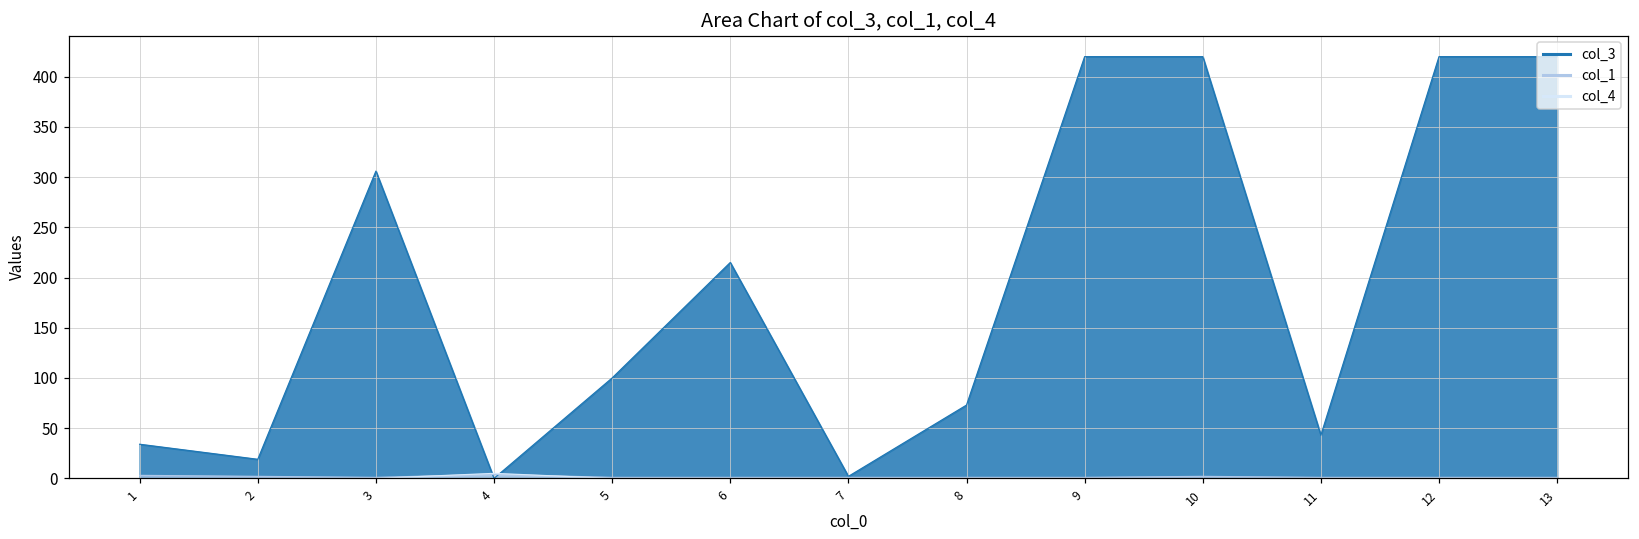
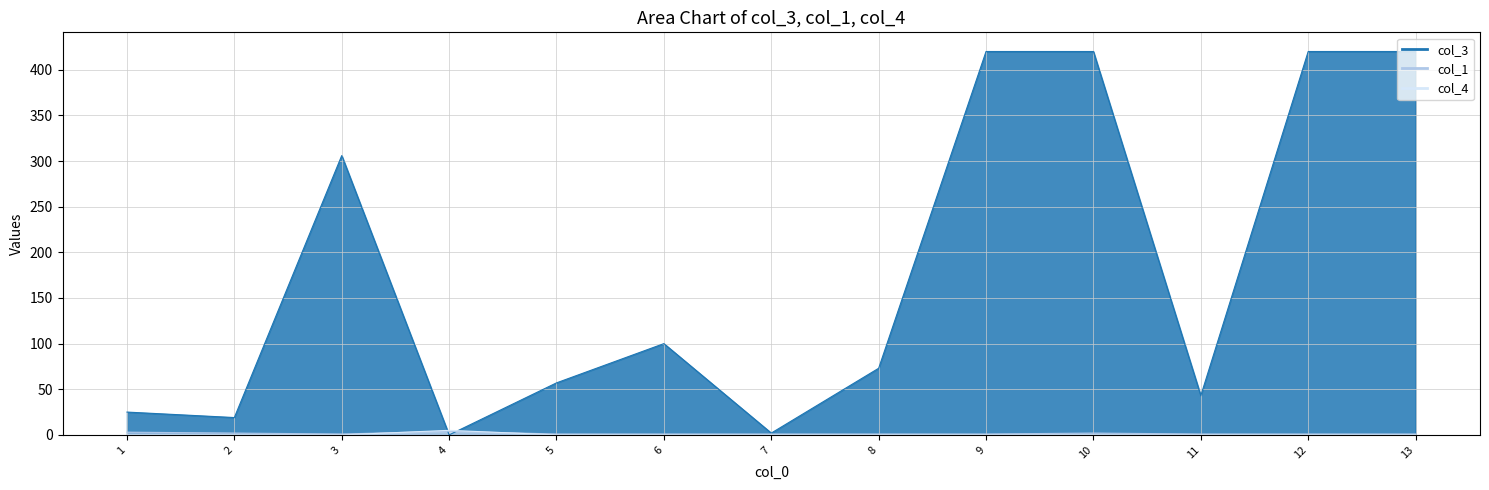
  {
    "col_3": {
-     "1": 34,
+     "1": 25,
      "2": 20,
      "3": 310,
      "4": 0,
-     "5": 100,
-     "6": 220,
+     "5": 60,
+     "6": 100,
      "8": 70,
      "9": 420,
      "10": 420,
      "11": 40,
      "12": 420
    }
  }
